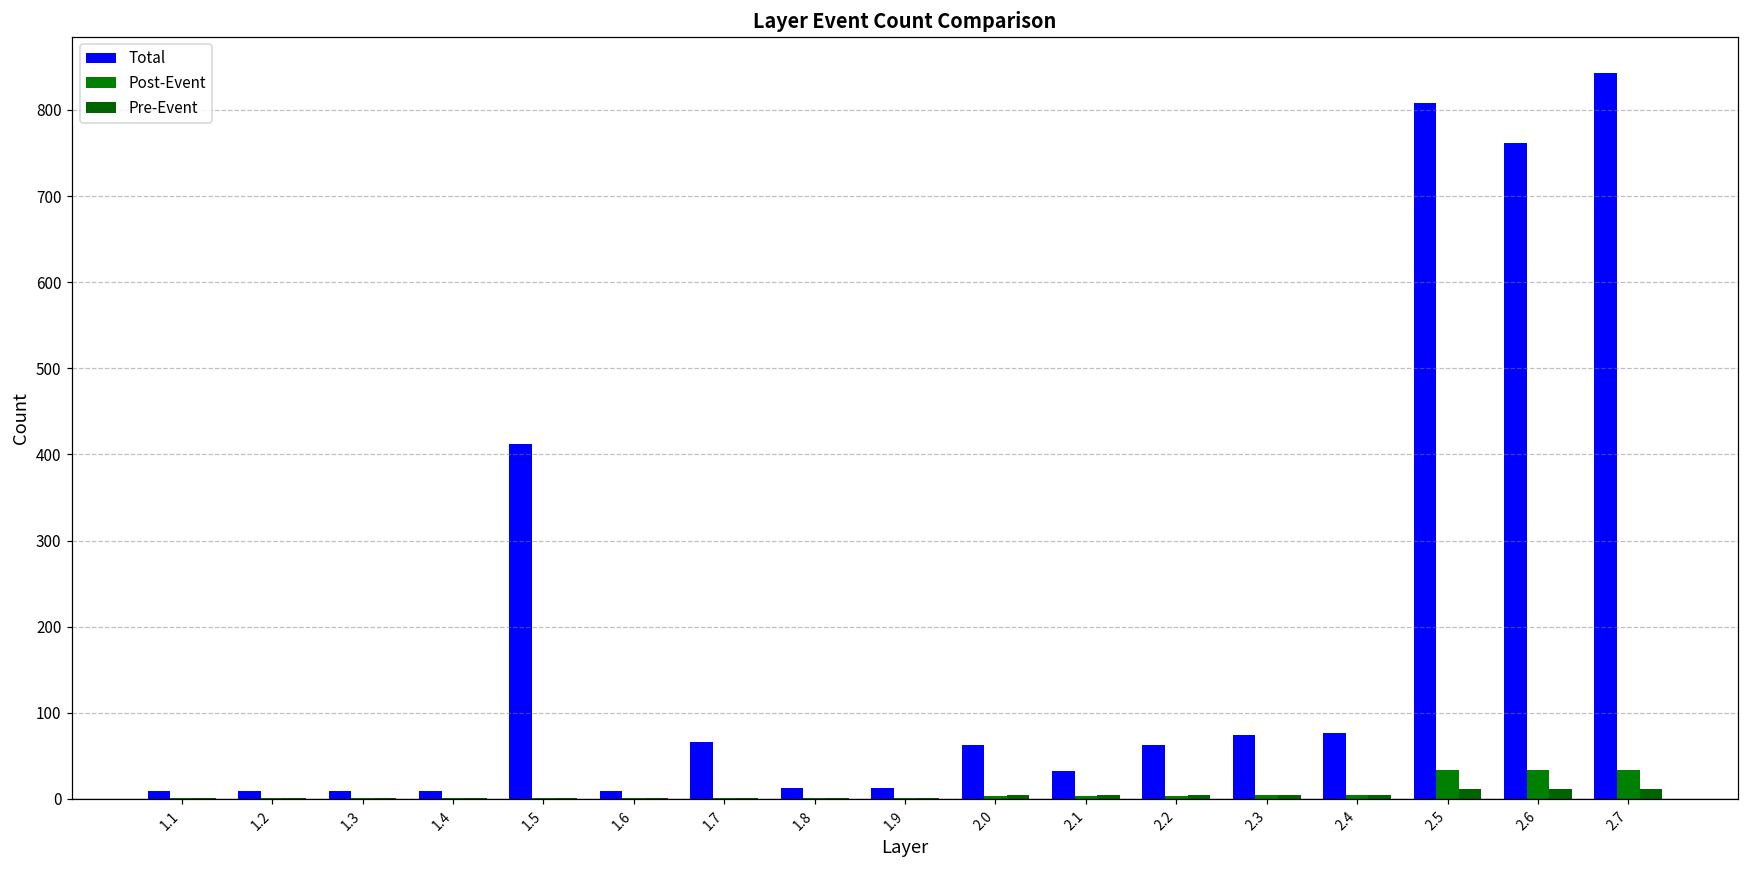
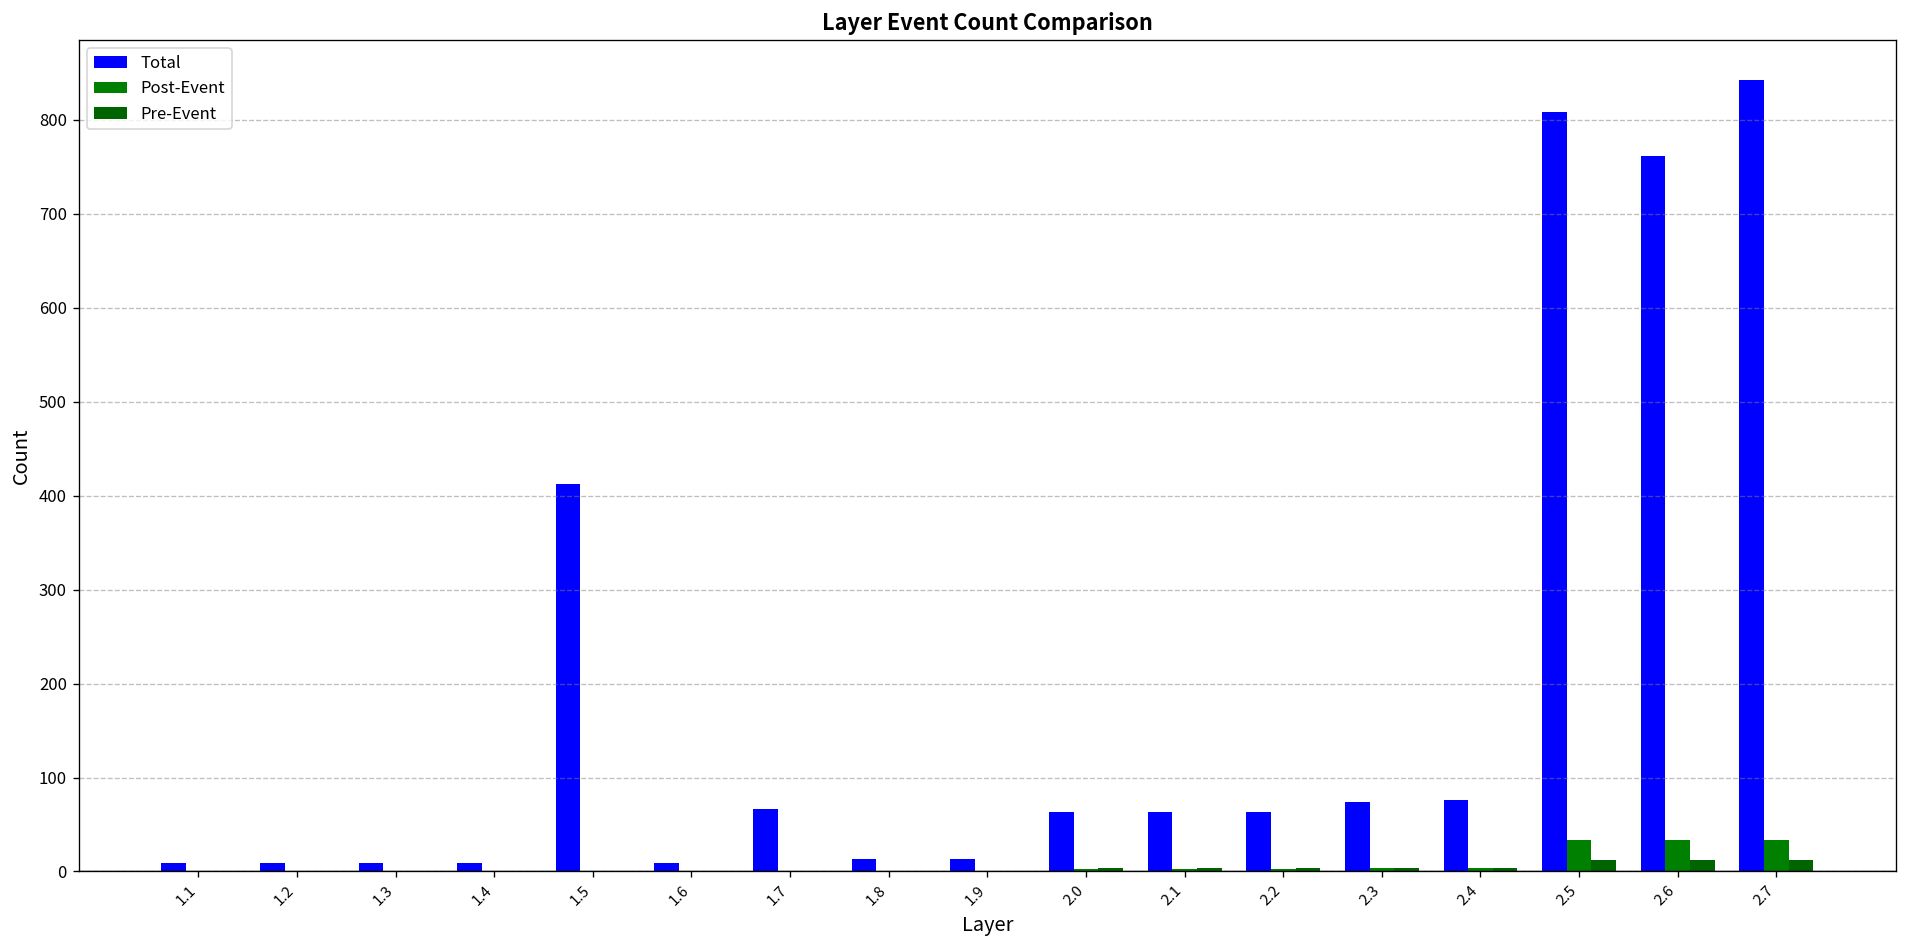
  {
    "Total": {
      "1.1": 10,
      "1.2": 10,
      "1.3": 10,
      "1.4": 10,
      "1.5": 410,
      "1.6": 10,
      "1.7": 70,
      "1.8": 10,
      "1.9": 10,
      "2.0": 60,
-     "2.1": 30,
+     "2.1": 60,
      "2.2": 60,
      "2.3": 70,
      "2.4": 80,
      "2.5": 810,
      "2.6": 760,
      "2.7": 840
    }
  }
